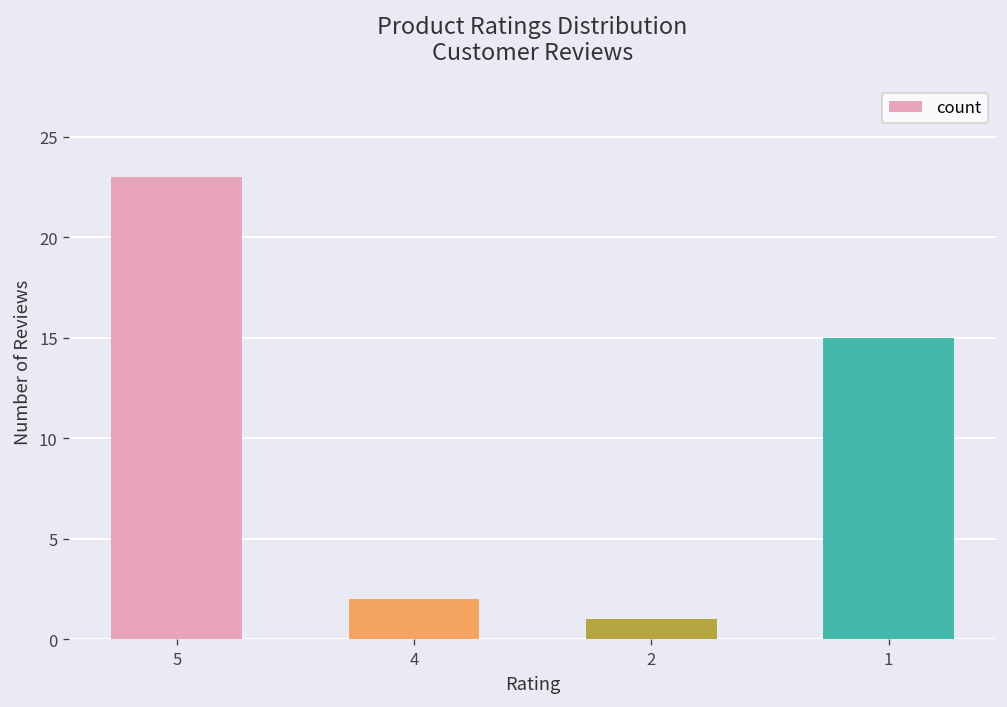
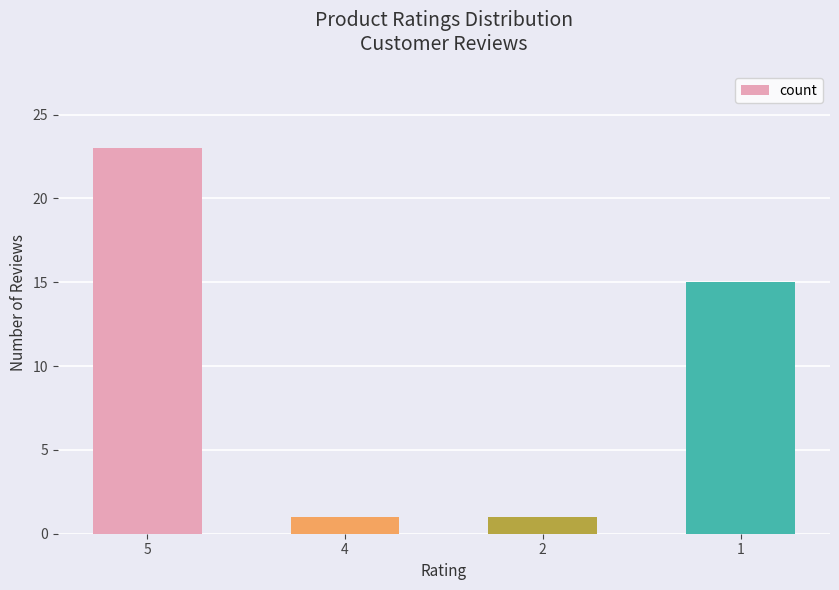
  {
    "5": 23,
-   "4": 2,
+   "4": 1,
    "2": 1,
    "1": 15
  }
